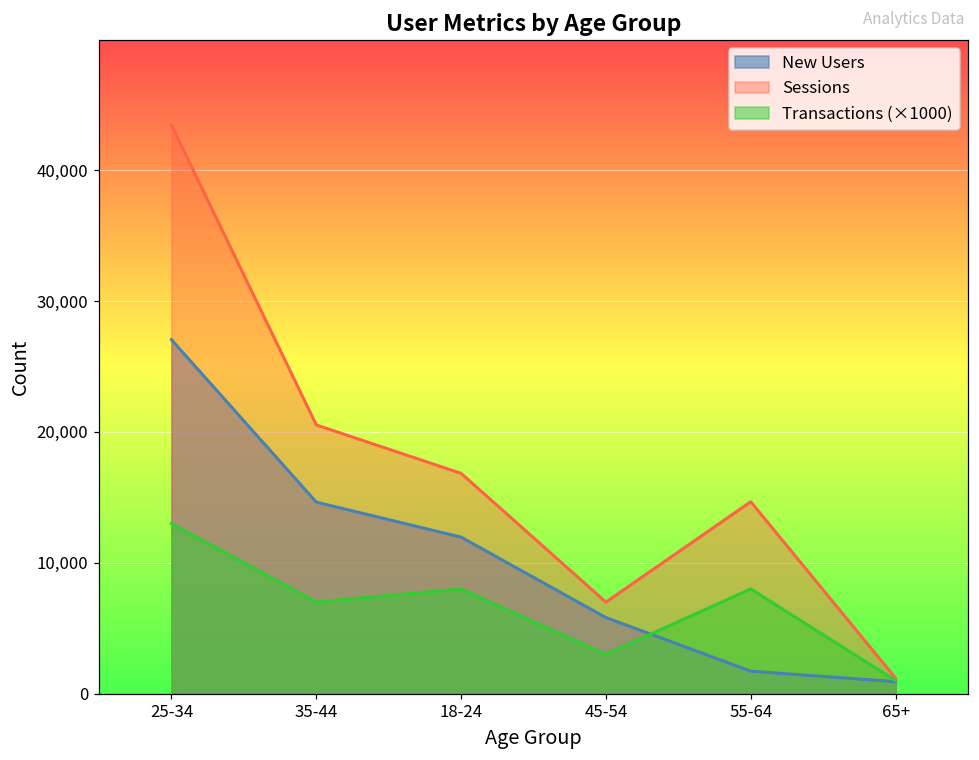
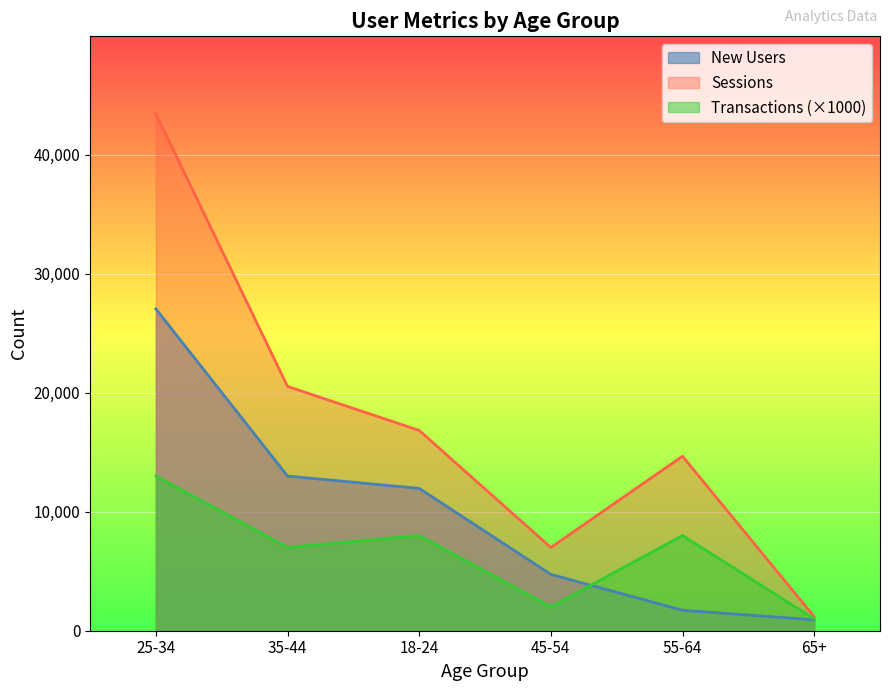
  {
    "New Users": {
      "25-34": "27,000",
-     "35-44": "14,600",
+     "35-44": "13,000",
      "18-24": "12,000",
-     "45-54": "5,800",
+     "45-54": "4,700",
      "55-64": "1,700"
    },
    "Sessions": {
      "25-34": "43,400",
      "35-44": "20,500",
      "18-24": "16,800",
      "45-54": "7,000",
      "55-64": "14,700"
    },
    "Transactions (×1000)": {
      "25-34": "13,000",
      "35-44": "7,000",
      "18-24": "8,000",
-     "45-54": "3,000",
+     "45-54": "2,000",
      "55-64": "8,000"
    }
  }
